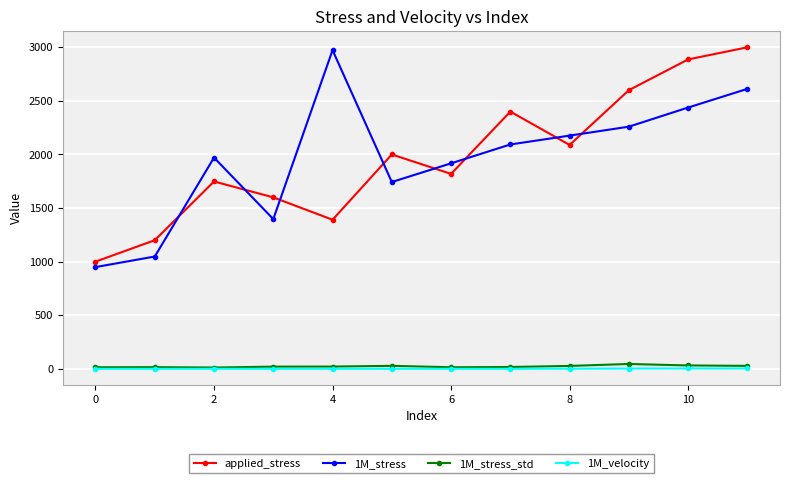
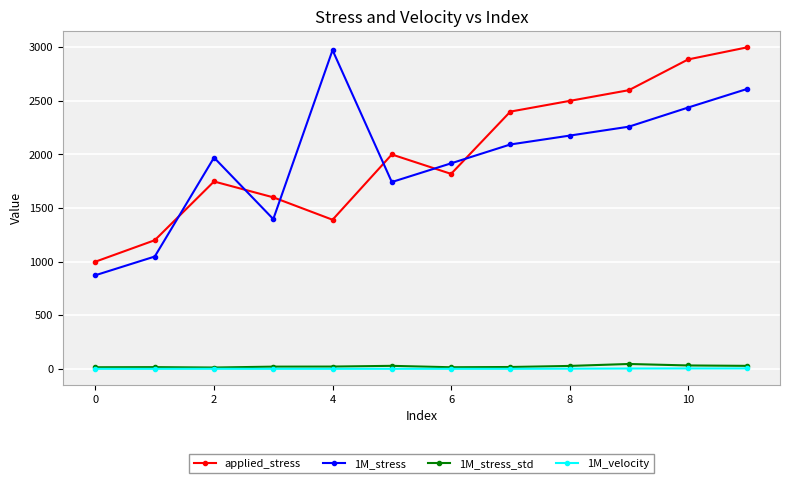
  {
    "applied_stress": {
      "0": 1000,
      "2": 1750,
      "4": 1390,
      "6": 1820,
-     "8": 2090,
+     "8": 2500,
      "10": 2890
    },
    "1M_stress": {
-     "0": 950,
+     "0": 870,
      "2": 1970,
      "4": 2970,
      "6": 1920,
      "8": 2180,
      "10": 2440
    },
    "1M_stress_std": {
      "8": 30,
      "10": 30
    },
    "1M_velocity": {
      "8": 0,
      "10": 0
    }
  }
